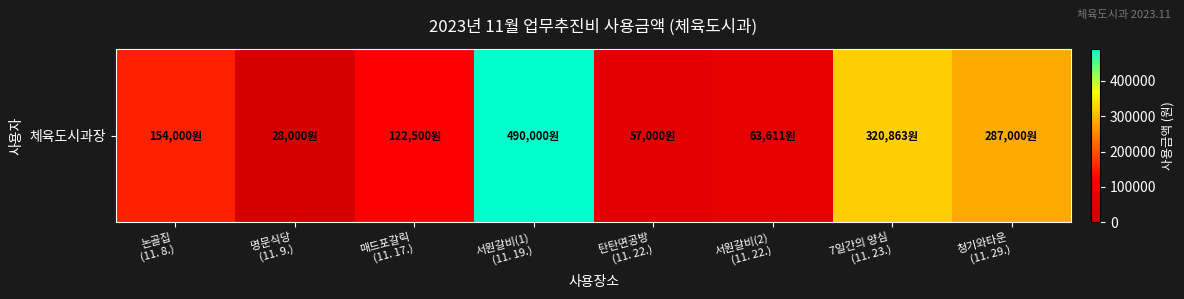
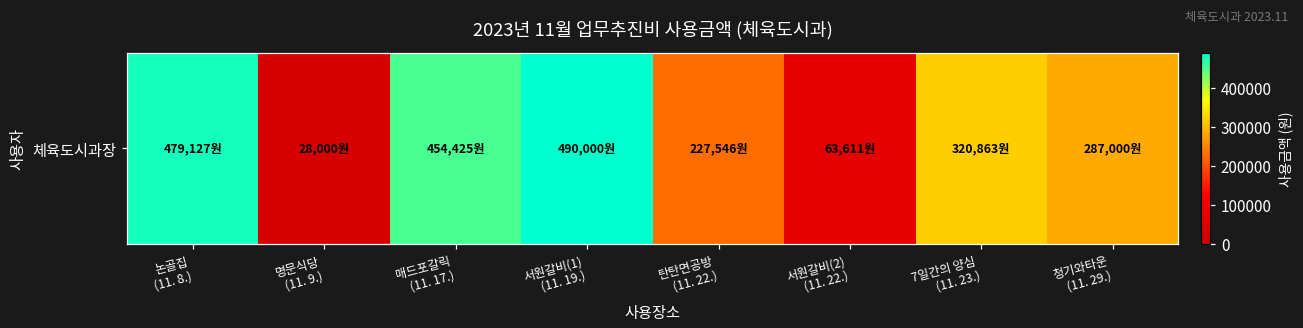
  {
    "체육도시과장": {
-     "논골집 (11. 8.)": "154,000원",
+     "논골집 (11. 8.)": "479,127원",
      "명문식당 (11. 9.)": "28,000원",
-     "매드포갈릭 (11. 17.)": "122,500원",
+     "매드포갈릭 (11. 17.)": "454,425원",
      "서원갈비(1) (11. 19.)": "490,000원",
-     "탄탄면공방 (11. 22.)": "57,000원",
+     "탄탄면공방 (11. 22.)": "227,546원",
      "서원갈비(2) (11. 22.)": "63,611원",
      "7일간의 양심 (11. 23.)": "320,863원",
      "청기와타운 (11. 29.)": "287,000원"
    }
  }
